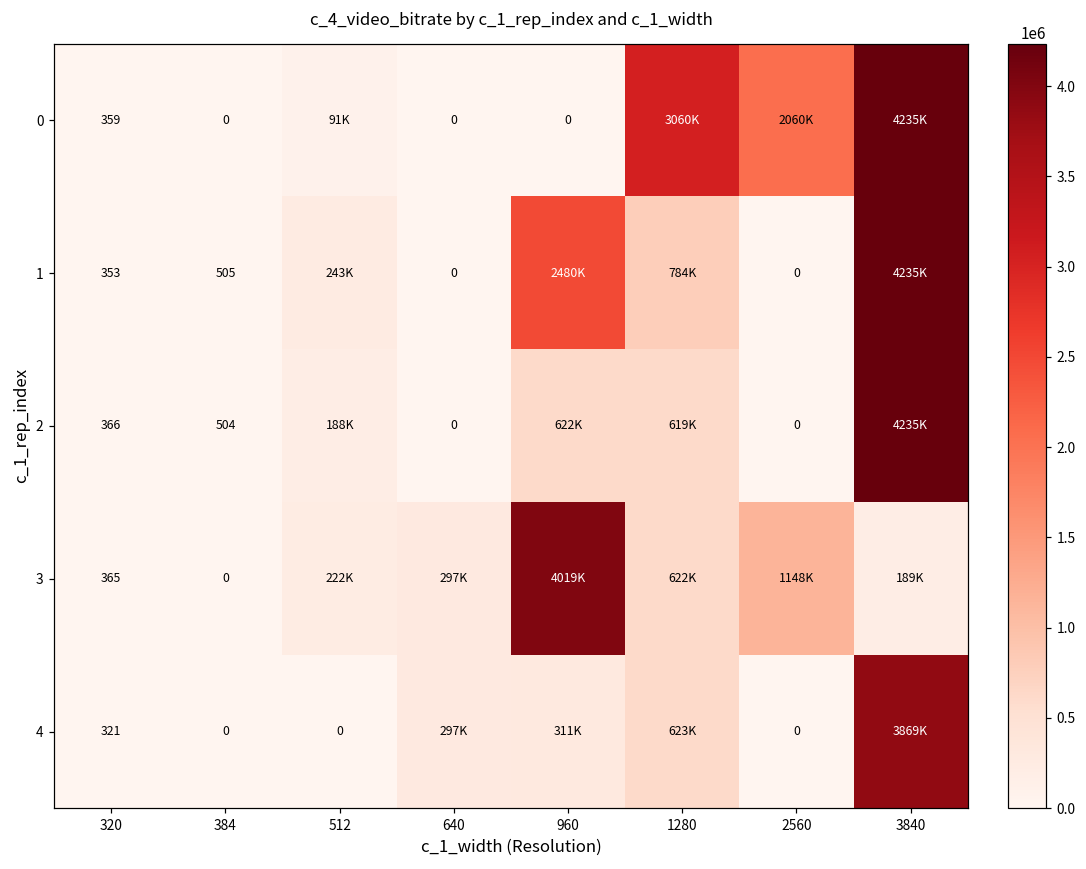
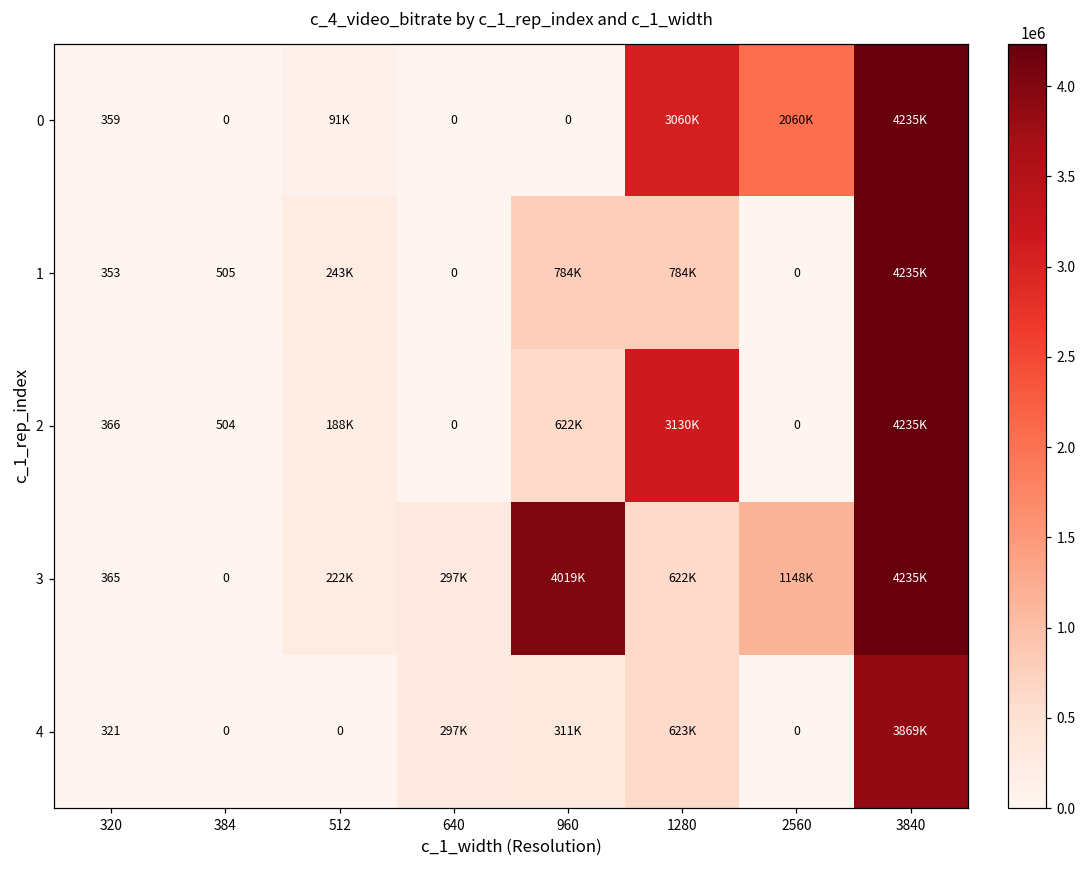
  {
    "0": {
      "320": "359",
      "384": "0",
      "512": "91K",
      "640": "0",
      "960": "0",
      "1280": "3060K",
      "2560": "2060K",
      "3840": "4235K"
    },
    "1": {
      "320": "353",
      "384": "505",
      "512": "243K",
      "640": "0",
-     "960": "2480K",
+     "960": "784K",
      "1280": "784K",
      "2560": "0",
      "3840": "4235K"
    },
    "2": {
      "320": "366",
      "384": "504",
      "512": "188K",
      "640": "0",
      "960": "622K",
-     "1280": "619K",
+     "1280": "3130K",
      "2560": "0",
      "3840": "4235K"
    },
    "3": {
      "320": "365",
      "384": "0",
      "512": "222K",
      "640": "297K",
      "960": "4019K",
      "1280": "622K",
      "2560": "1148K",
-     "3840": "189K"
+     "3840": "4235K"
    },
    "4": {
      "320": "321",
      "384": "0",
      "512": "0",
      "640": "297K",
      "960": "311K",
      "1280": "623K",
      "2560": "0",
      "3840": "3869K"
    }
  }
